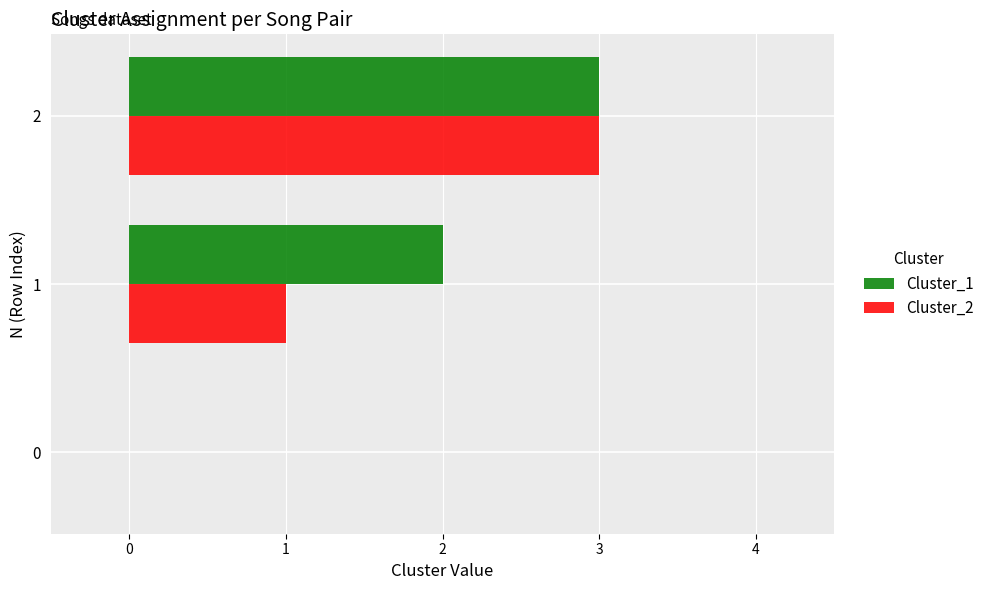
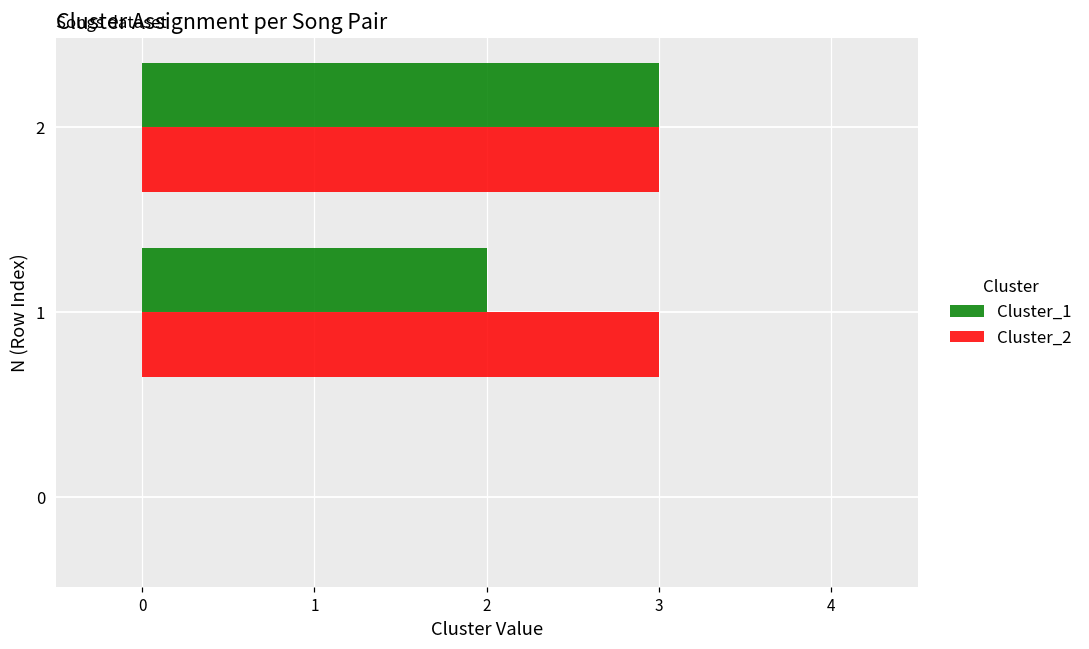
  {
    "Cluster_1": {
      "2": 3,
      "1": 2,
      "0": 0
    },
    "Cluster_2": {
      "2": 3,
-     "1": 1,
+     "1": 3,
      "0": 0
    }
  }
